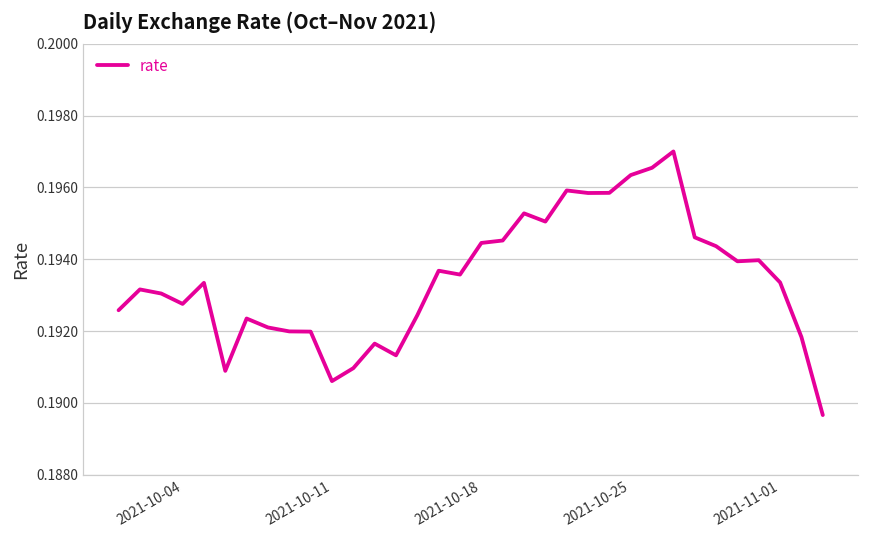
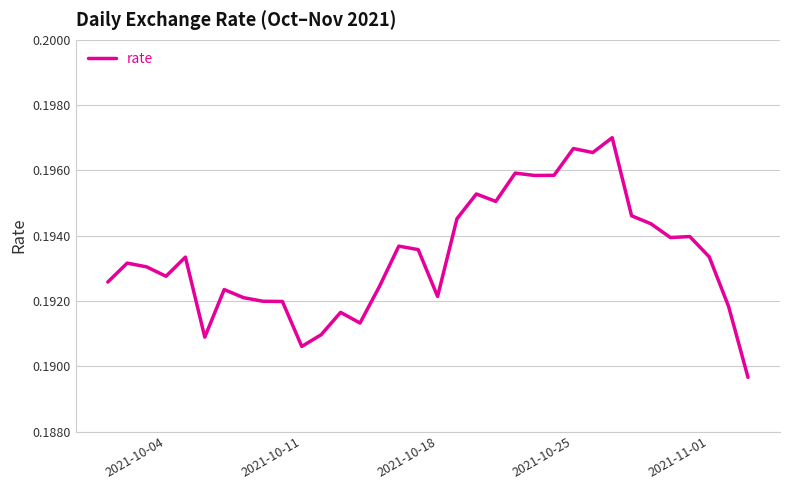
  {
    "2021-10-04": 0.1928,
    "2021-10-11": 0.1906,
-   "2021-10-18": 0.1945,
-   "2021-10-25": 0.1963,
+   "2021-10-18": 0.1921,
+   "2021-10-25": 0.1967,
    "2021-11-01": 0.1934
  }
